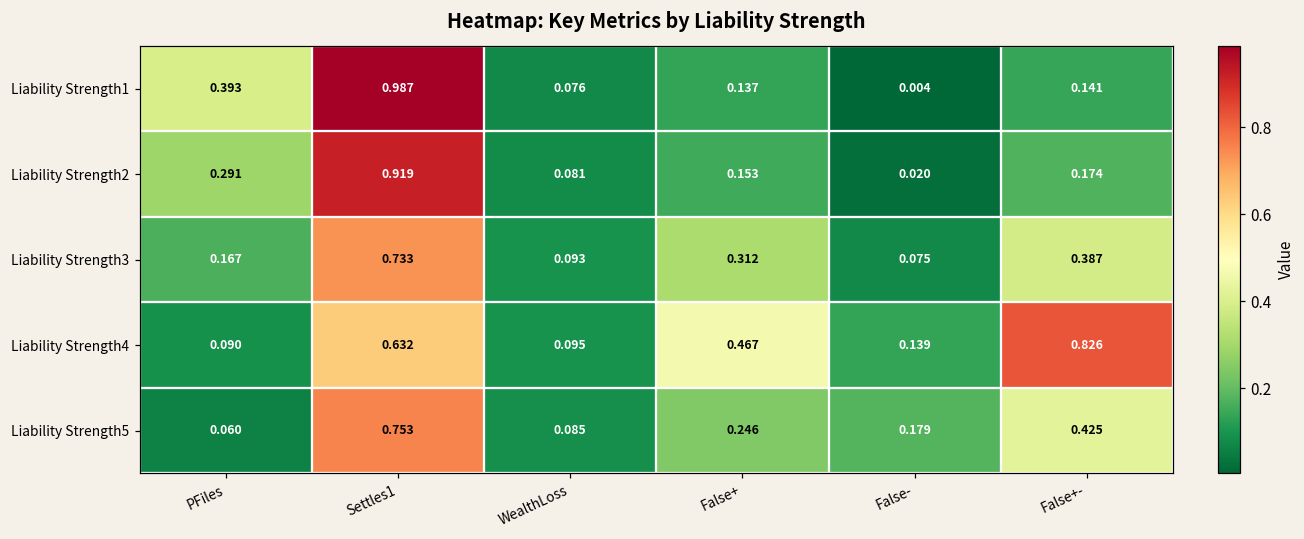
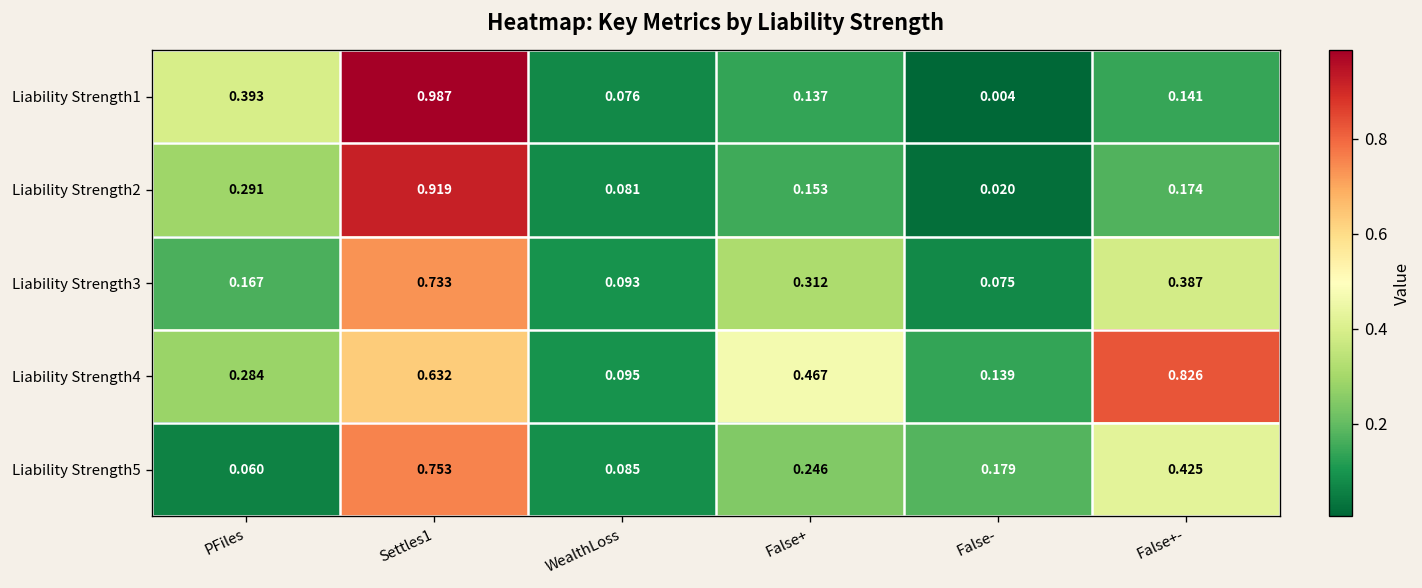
  {
    "Liability Strength1": {
      "PFiles": 0.393,
      "Settles1": 0.987,
      "WealthLoss": 0.076,
      "False+": 0.137,
      "False-": 0.004,
      "False+-": 0.141
    },
    "Liability Strength2": {
      "PFiles": 0.291,
      "Settles1": 0.919,
      "WealthLoss": 0.081,
      "False+": 0.153,
      "False-": 0.020,
      "False+-": 0.174
    },
    "Liability Strength3": {
      "PFiles": 0.167,
      "Settles1": 0.733,
      "WealthLoss": 0.093,
      "False+": 0.312,
      "False-": 0.075,
      "False+-": 0.387
    },
    "Liability Strength4": {
-     "PFiles": 0.090,
+     "PFiles": 0.284,
      "Settles1": 0.632,
      "WealthLoss": 0.095,
      "False+": 0.467,
      "False-": 0.139,
      "False+-": 0.826
    },
    "Liability Strength5": {
      "PFiles": 0.060,
      "Settles1": 0.753,
      "WealthLoss": 0.085,
      "False+": 0.246,
      "False-": 0.179,
      "False+-": 0.425
    }
  }
